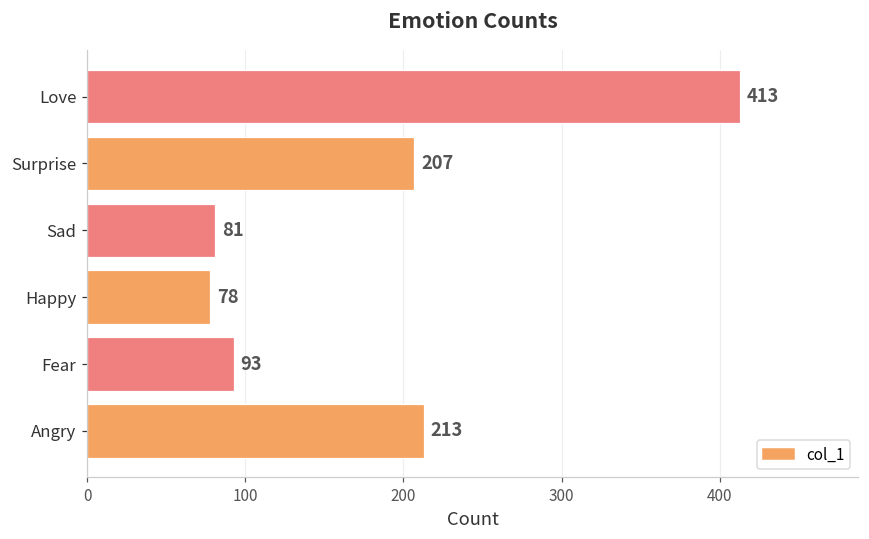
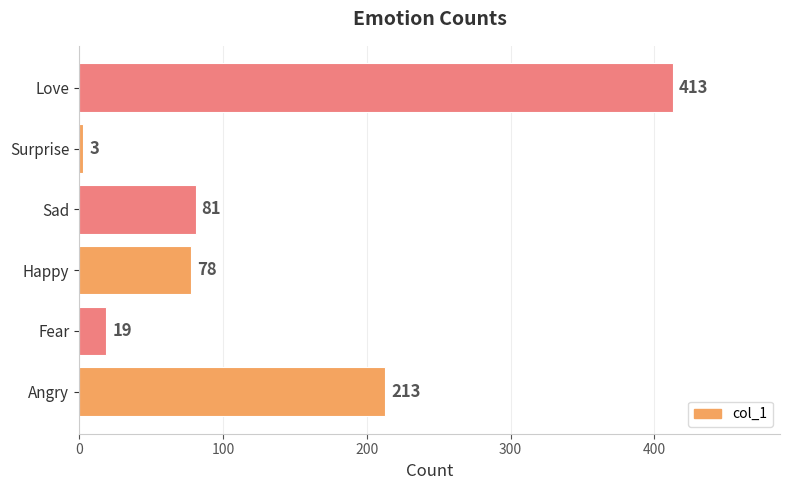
  {
    "Love": 413,
-   "Surprise": 207,
+   "Surprise": 3,
    "Sad": 81,
    "Happy": 78,
-   "Fear": 93,
+   "Fear": 19,
    "Angry": 213
  }
